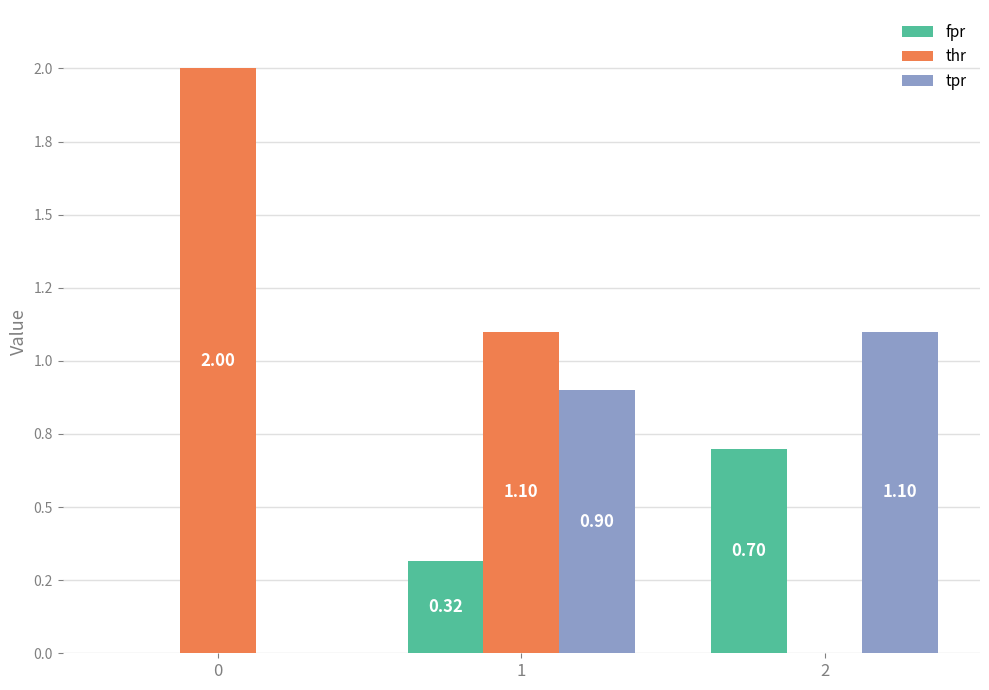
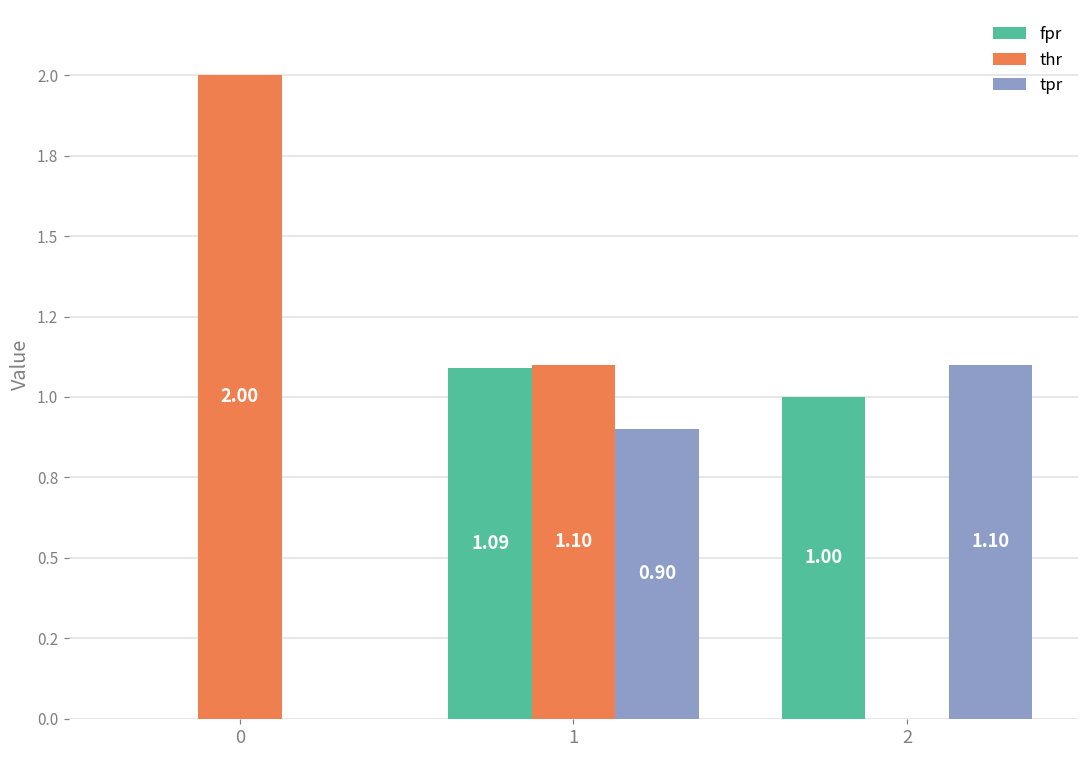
  {
    "fpr": {
-     "1": 0.32,
-     "2": 0.70
+     "1": 1.09,
+     "2": 1.00
    },
    "thr": {
      "0": 2.00,
      "1": 1.10
    },
    "tpr": {
      "1": 0.90,
      "2": 1.10
    }
  }
